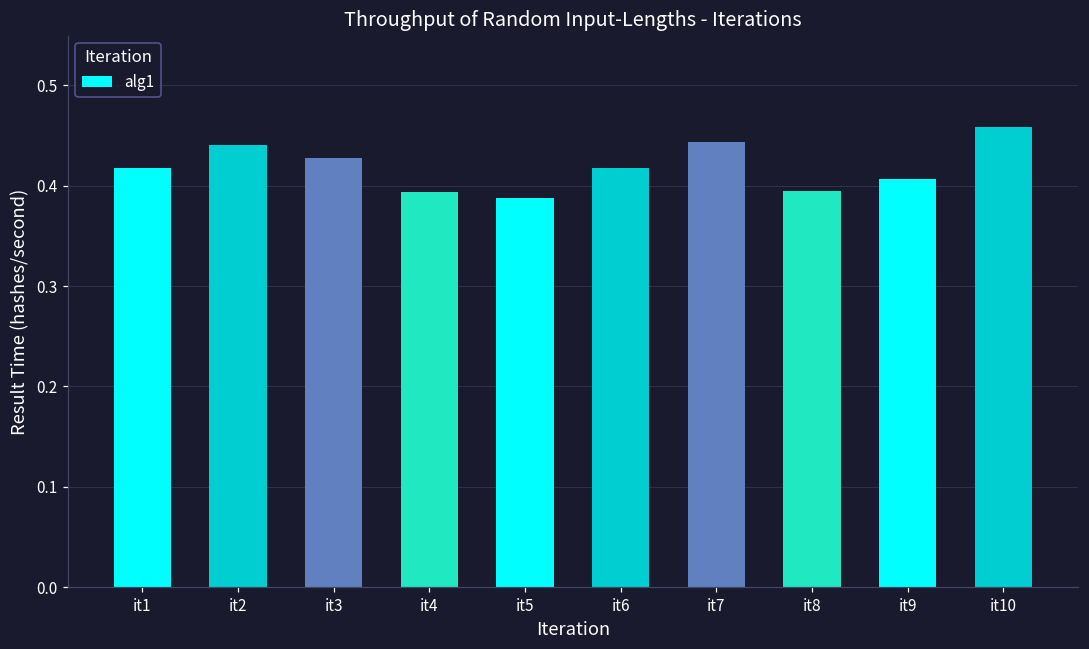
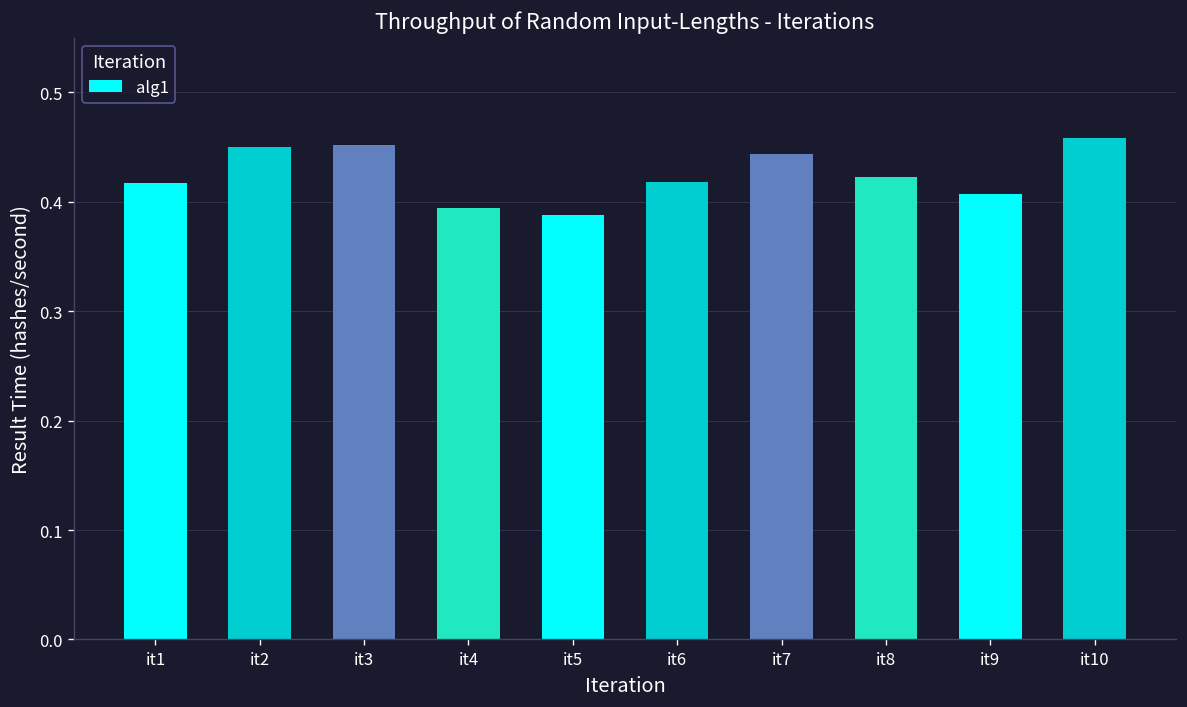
  {
    "it1": 0.42,
-   "it2": 0.44,
-   "it3": 0.43,
+   "it2": 0.45,
+   "it3": 0.45,
    "it4": 0.39,
    "it5": 0.39,
    "it6": 0.42,
    "it7": 0.44,
-   "it8": 0.39,
+   "it8": 0.42,
    "it9": 0.41,
    "it10": 0.46
  }
